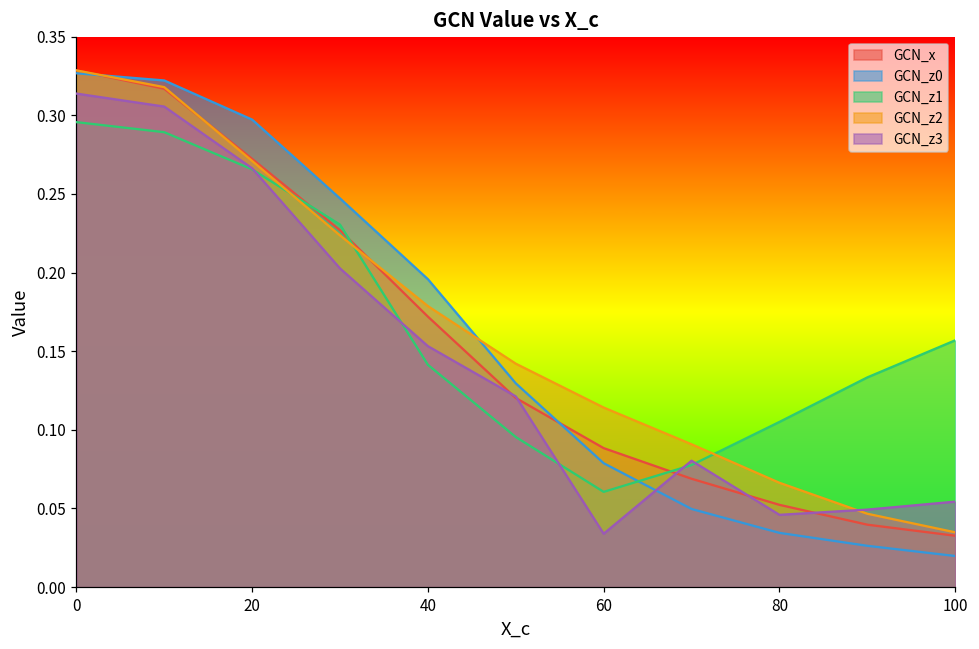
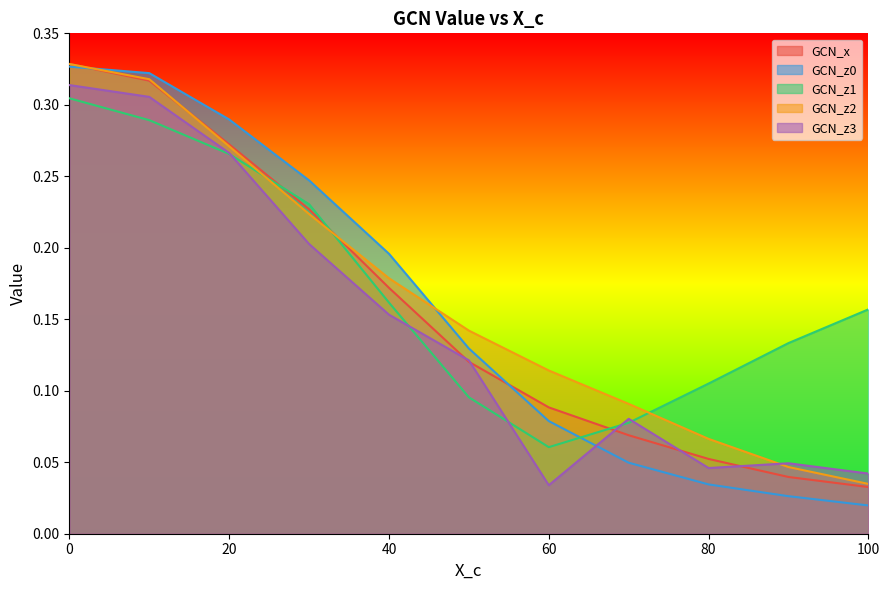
  {
    "GCN_x": {
      "40": 0.172,
      "60": 0.088,
      "80": 0.052,
      "100": 0.033
    },
    "GCN_z0": {
      "0": 0.327,
-     "20": 0.297,
+     "20": 0.290,
      "40": 0.196,
      "60": 0.079,
      "80": 0.034,
      "100": 0.020
    },
    "GCN_z1": {
-     "0": 0.296,
-     "40": 0.141,
+     "0": 0.305,
+     "40": 0.162,
      "60": 0.061,
      "80": 0.105,
      "100": 0.157
    },
    "GCN_z2": {
      "40": 0.179,
      "60": 0.114,
      "80": 0.066,
      "100": 0.035
    },
    "GCN_z3": {
      "0": 0.314,
      "40": 0.153,
      "60": 0.034,
      "80": 0.046,
-     "100": 0.054
+     "100": 0.042
    }
  }
